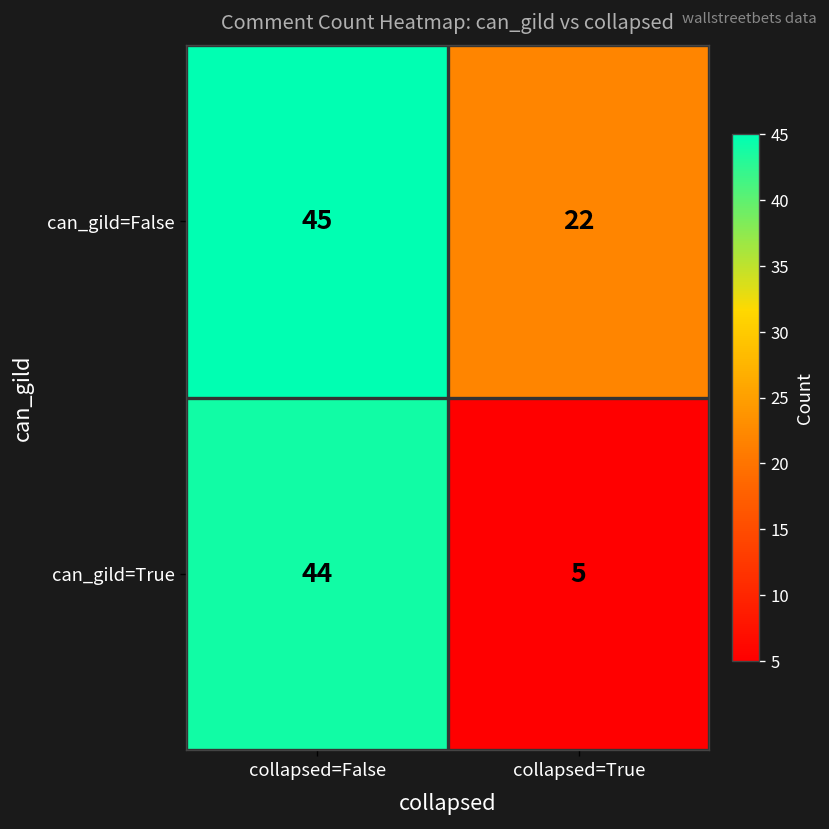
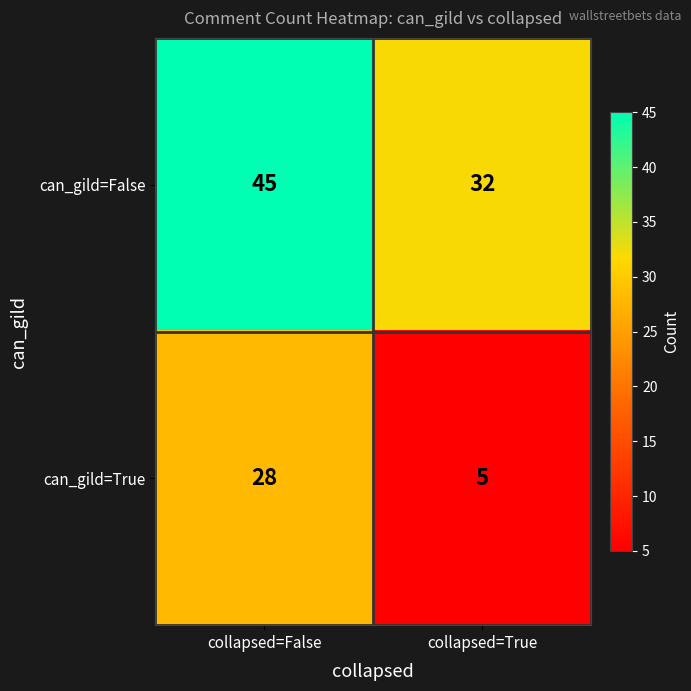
  {
    "can_gild=False": {
      "collapsed=False": 45,
-     "collapsed=True": 22
+     "collapsed=True": 32
    },
    "can_gild=True": {
-     "collapsed=False": 44,
+     "collapsed=False": 28,
      "collapsed=True": 5
    }
  }
